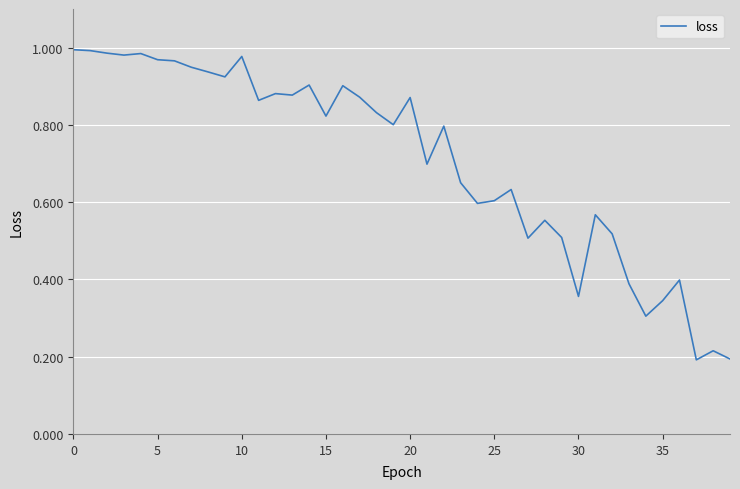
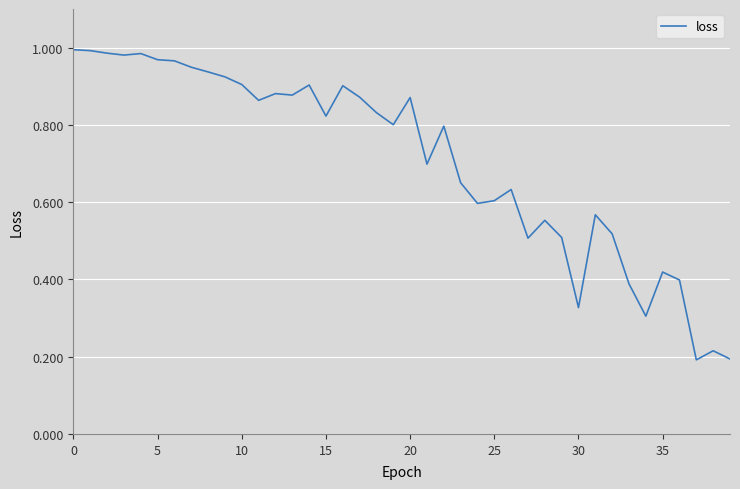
  {
    "0": 0.99,
    "5": 0.97,
-   "10": 0.98,
+   "10": 0.90,
    "15": 0.82,
    "20": 0.87,
    "25": 0.60,
-   "30": 0.36,
-   "35": 0.35
+   "30": 0.33,
+   "35": 0.42
  }
